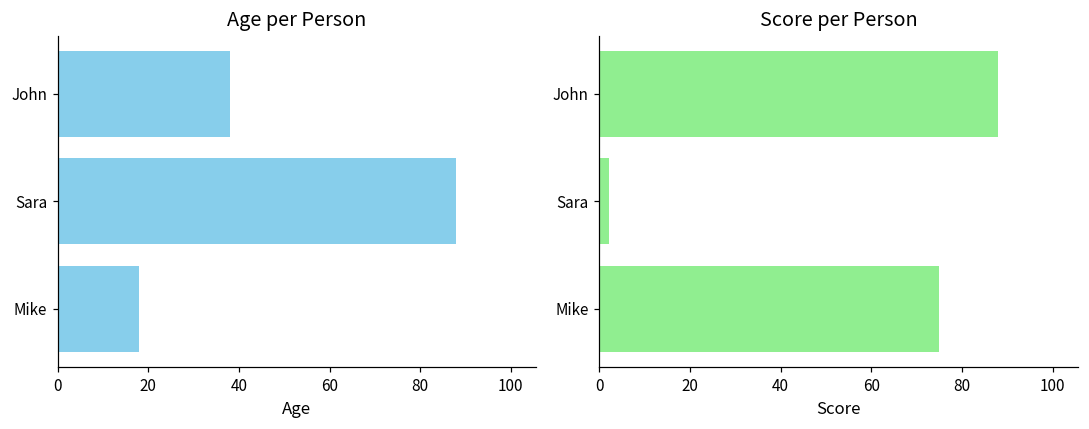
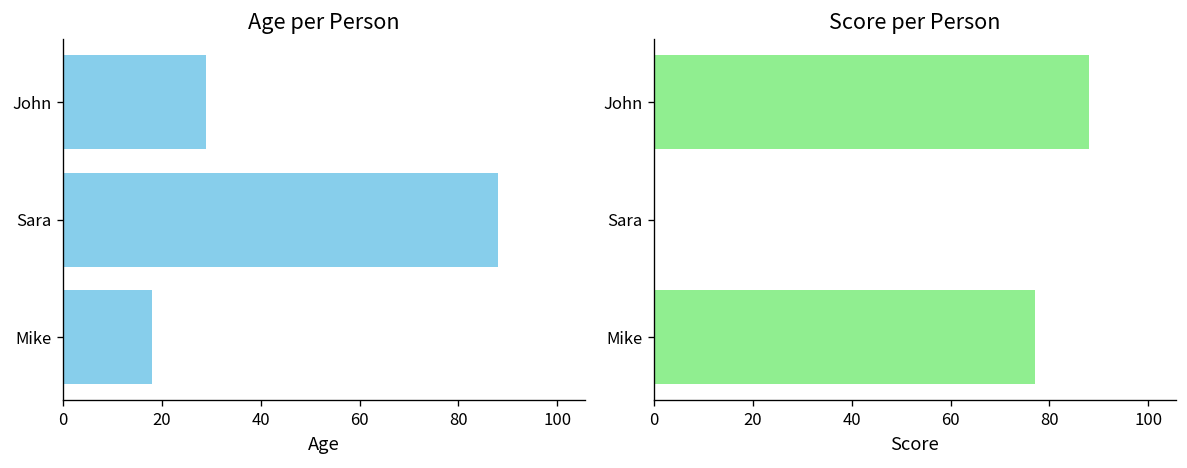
  {
    "Age per Person": {
-     "John": 38,
+     "John": 29,
      "Sara": 88,
      "Mike": 18
    },
    "Score per Person": {
      "John": 88,
-     "Sara": 2,
-     "Mike": 75
+     "Sara": 0,
+     "Mike": 77
    }
  }
